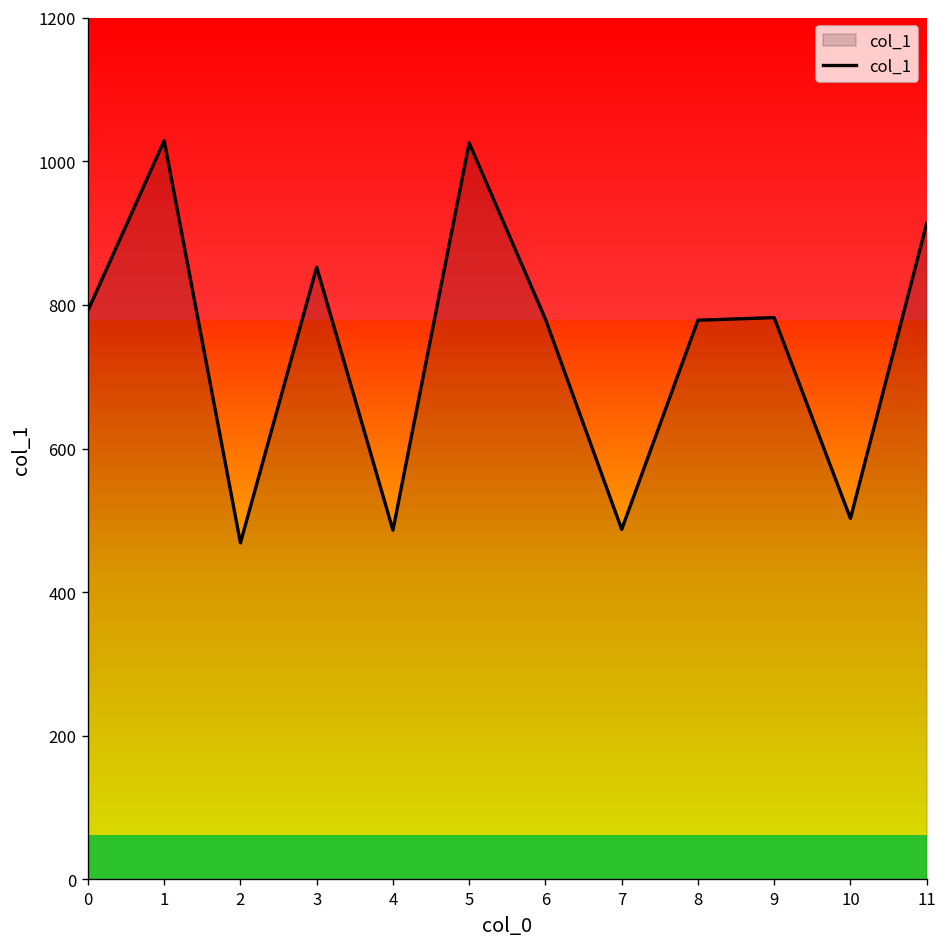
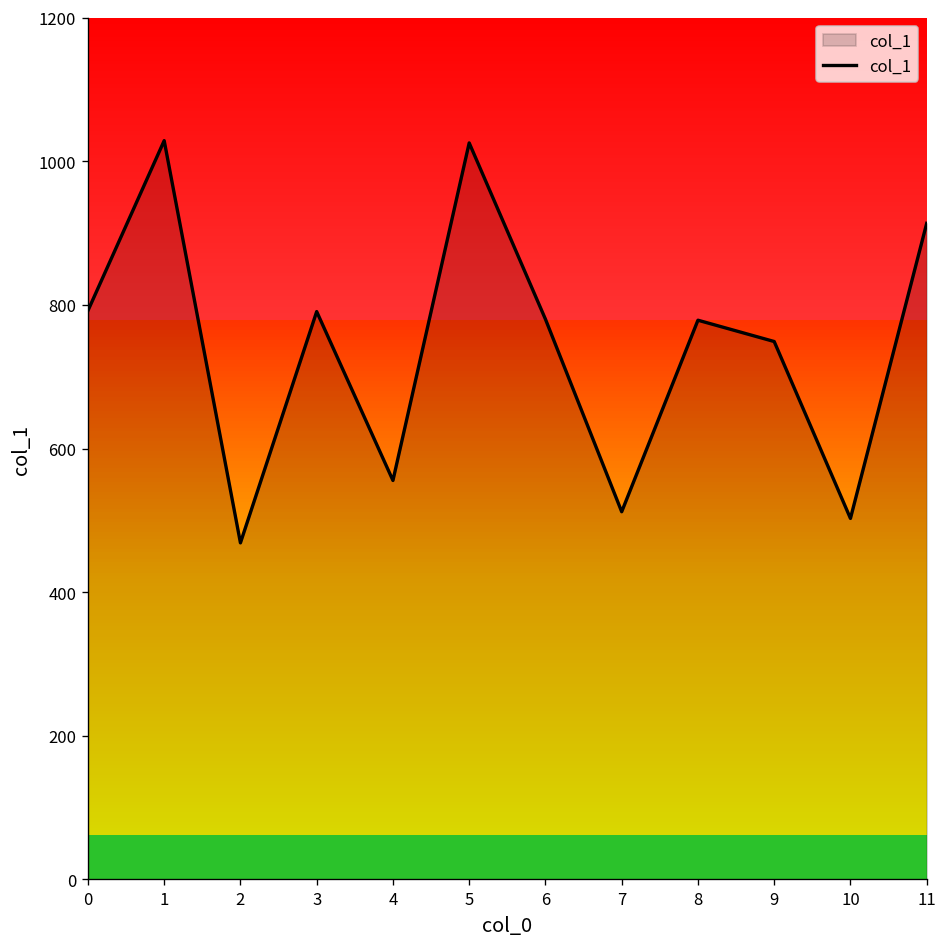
  {
    "0": 790,
    "1": 1030,
    "2": 470,
-   "3": 850,
-   "4": 490,
+   "3": 790,
+   "4": 560,
    "5": 1030,
    "6": 780,
-   "7": 490,
+   "7": 510,
    "8": 780,
-   "9": 780,
+   "9": 750,
    "10": 500,
    "11": 910
  }
